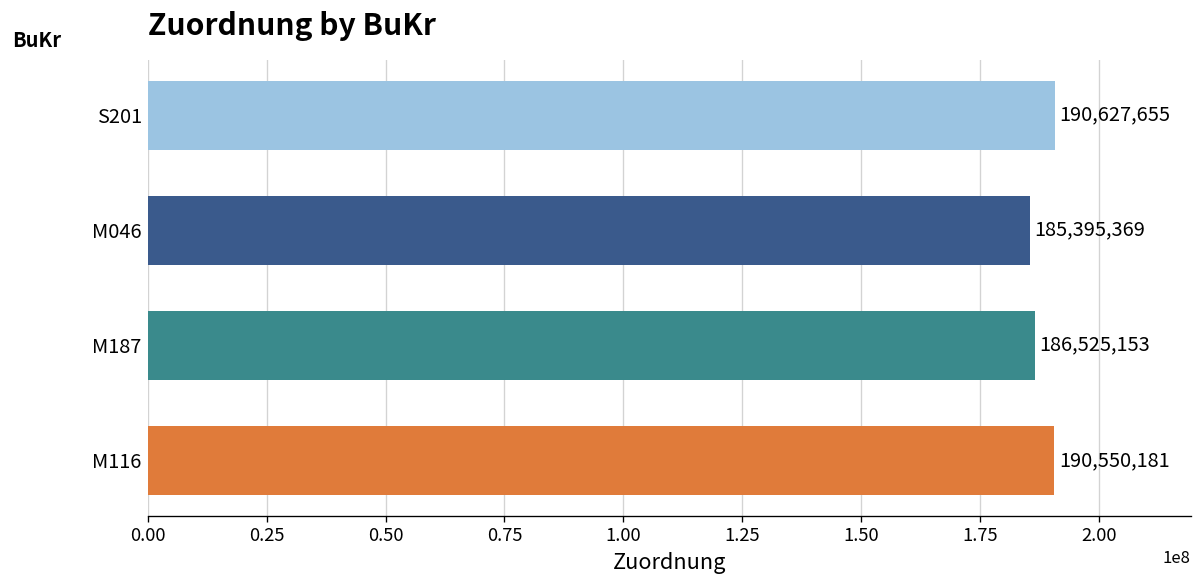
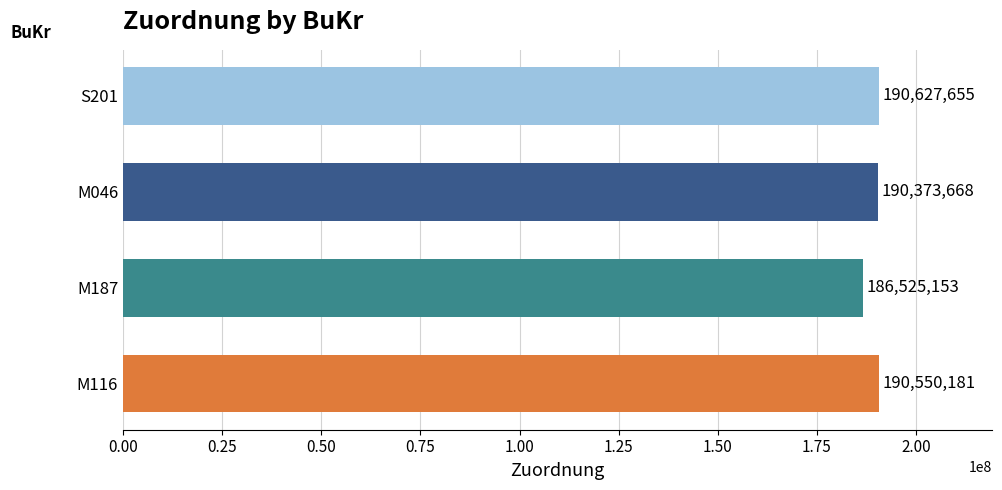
  {
    "S201": "190,627,655",
-   "M046": "185,395,369",
+   "M046": "190,373,668",
    "M187": "186,525,153",
    "M116": "190,550,181"
  }
